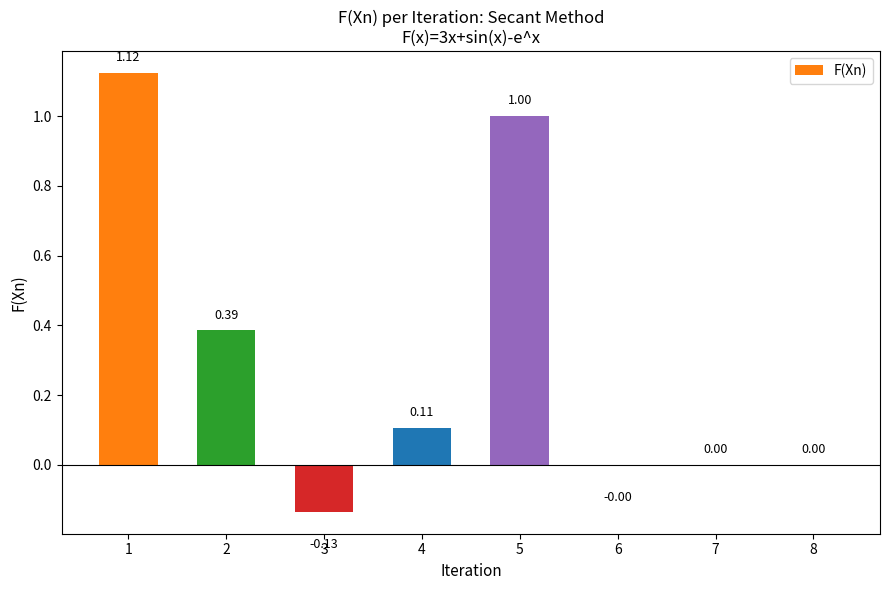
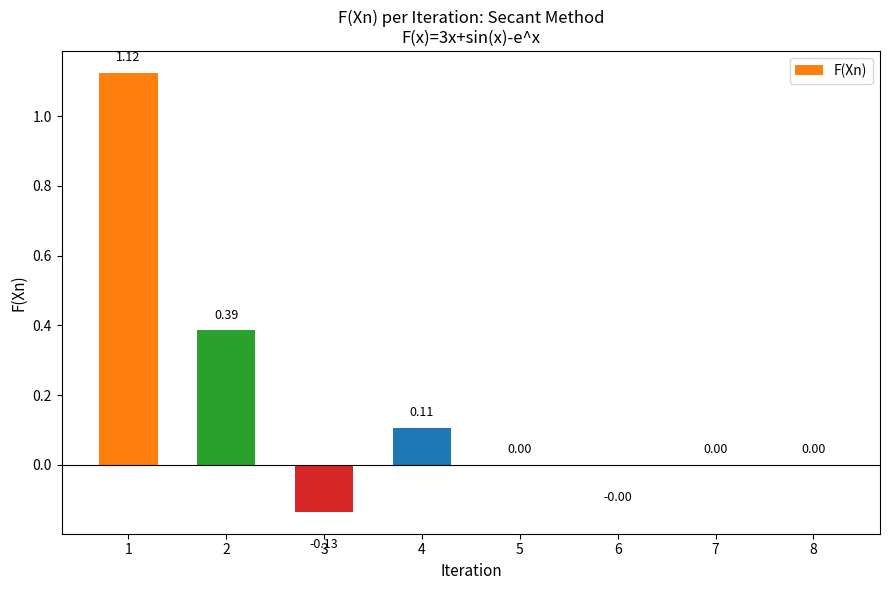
  {
    "1": 1.12,
    "2": 0.39,
    "4": 0.11,
-   "5": 1.00,
+   "5": 0.00,
    "7": 0.00,
    "8": 0.00
  }
